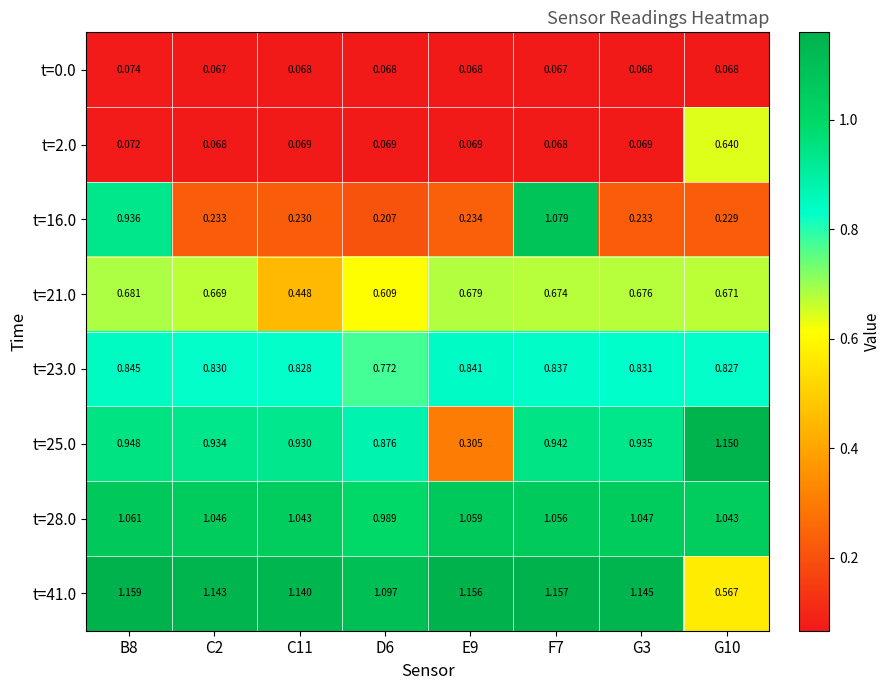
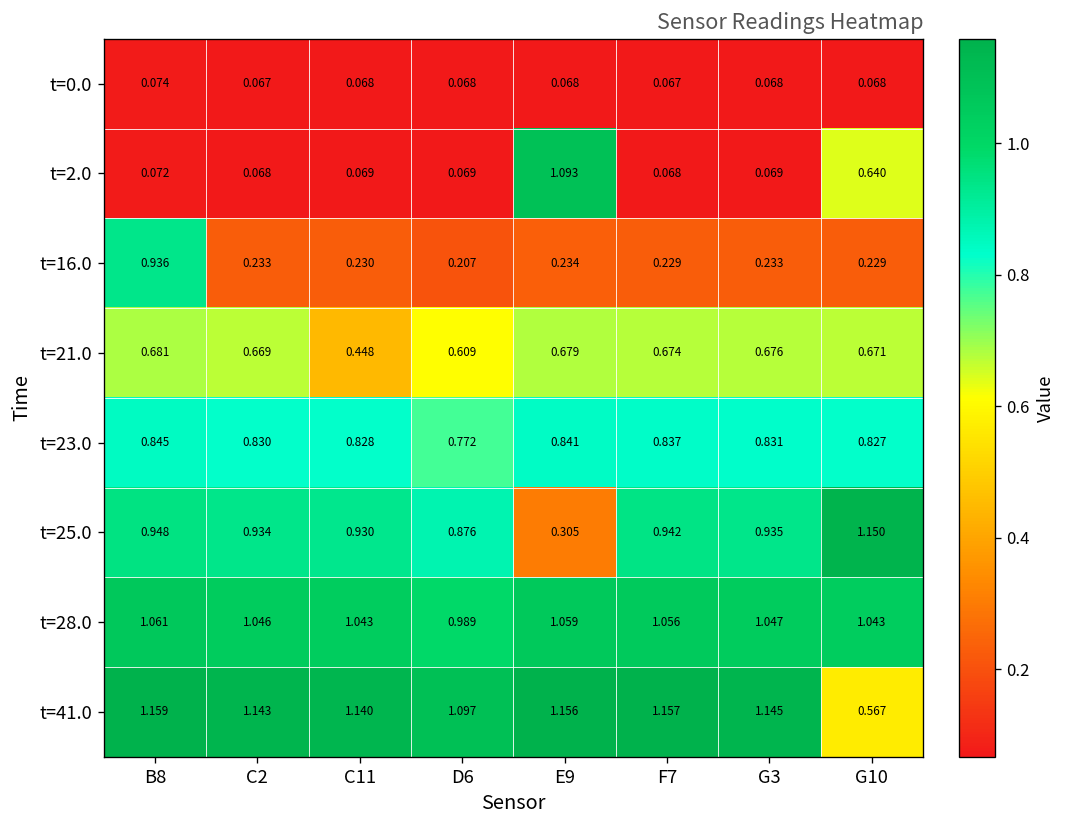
  {
    "t=0.0": {
      "B8": 0.074,
      "C2": 0.067,
      "C11": 0.068,
      "D6": 0.068,
      "E9": 0.068,
      "F7": 0.067,
      "G3": 0.068,
      "G10": 0.068
    },
    "t=2.0": {
      "B8": 0.072,
      "C2": 0.068,
      "C11": 0.069,
      "D6": 0.069,
-     "E9": 0.069,
+     "E9": 1.093,
      "F7": 0.068,
      "G3": 0.069,
      "G10": 0.640
    },
    "t=16.0": {
      "B8": 0.936,
      "C2": 0.233,
      "C11": 0.230,
      "D6": 0.207,
      "E9": 0.234,
-     "F7": 1.079,
+     "F7": 0.229,
      "G3": 0.233,
      "G10": 0.229
    },
    "t=21.0": {
      "B8": 0.681,
      "C2": 0.669,
      "C11": 0.448,
      "D6": 0.609,
      "E9": 0.679,
      "F7": 0.674,
      "G3": 0.676,
      "G10": 0.671
    },
    "t=23.0": {
      "B8": 0.845,
      "C2": 0.830,
      "C11": 0.828,
      "D6": 0.772,
      "E9": 0.841,
      "F7": 0.837,
      "G3": 0.831,
      "G10": 0.827
    },
    "t=25.0": {
      "B8": 0.948,
      "C2": 0.934,
      "C11": 0.930,
      "D6": 0.876,
      "E9": 0.305,
      "F7": 0.942,
      "G3": 0.935,
      "G10": 1.150
    },
    "t=28.0": {
      "B8": 1.061,
      "C2": 1.046,
      "C11": 1.043,
      "D6": 0.989,
      "E9": 1.059,
      "F7": 1.056,
      "G3": 1.047,
      "G10": 1.043
    },
    "t=41.0": {
      "B8": 1.159,
      "C2": 1.143,
      "C11": 1.140,
      "D6": 1.097,
      "E9": 1.156,
      "F7": 1.157,
      "G3": 1.145,
      "G10": 0.567
    }
  }
